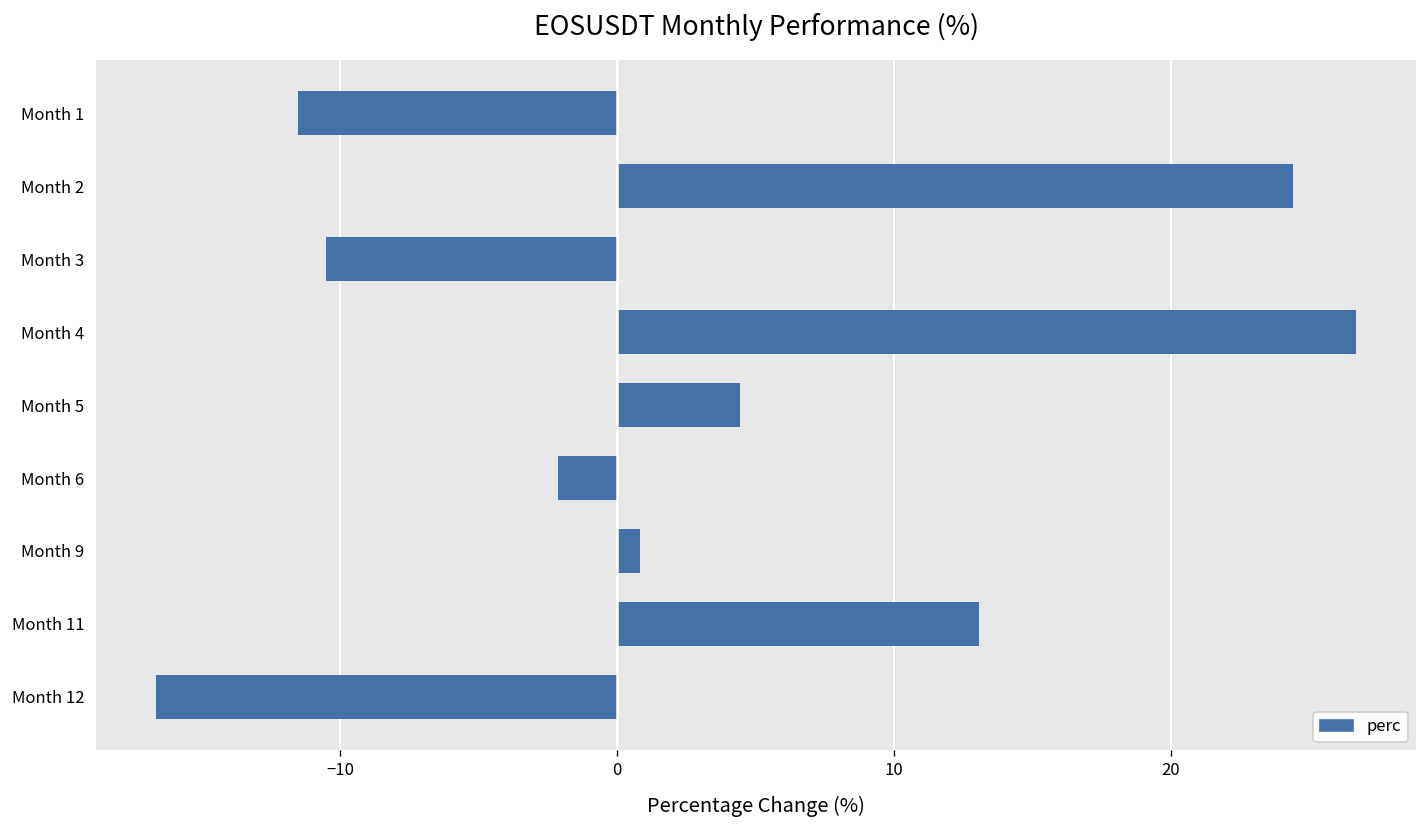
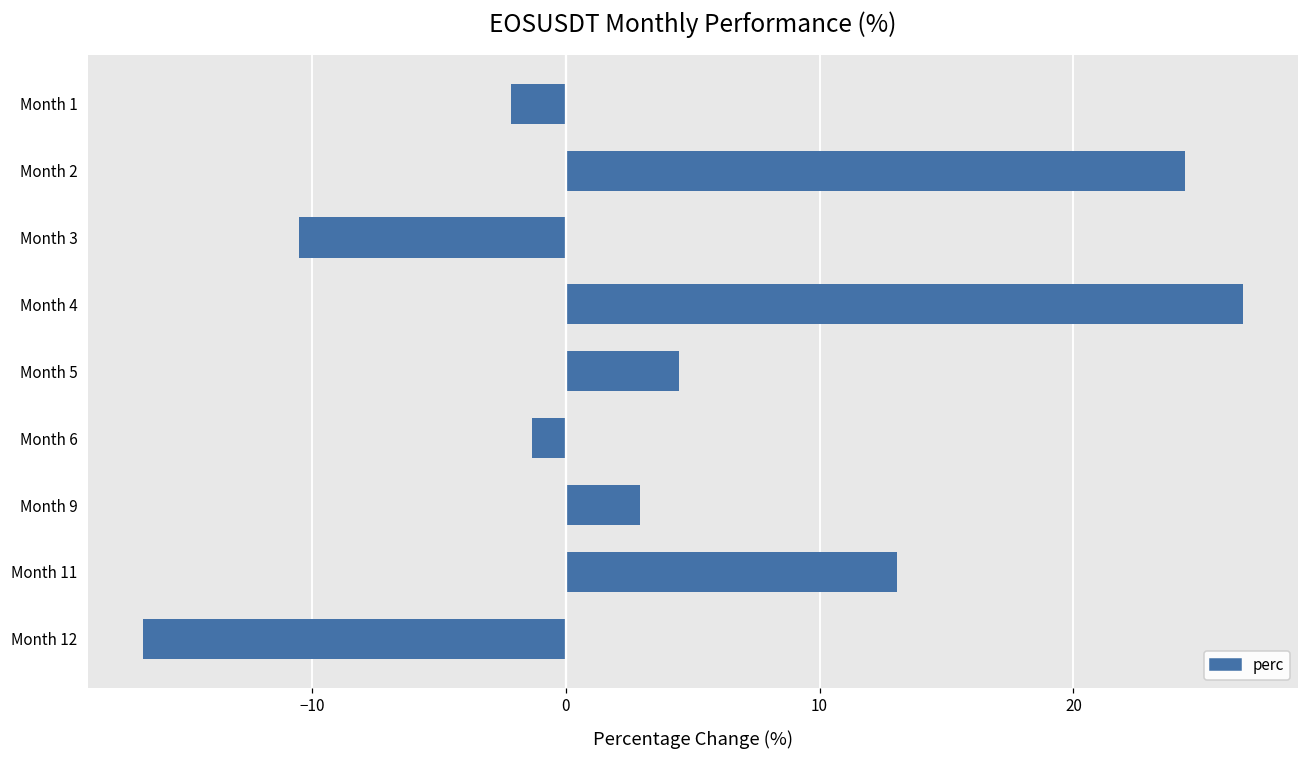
  {
-   "Month 1": -11.5,
+   "Month 1": -2.2,
    "Month 2": 24.4,
    "Month 3": -10.5,
    "Month 4": 26.7,
    "Month 5": 4.4,
-   "Month 6": -2.1,
-   "Month 9": 0.8,
+   "Month 6": -1.3,
+   "Month 9": 2.9,
    "Month 11": 13.1,
    "Month 12": -16.6
  }
